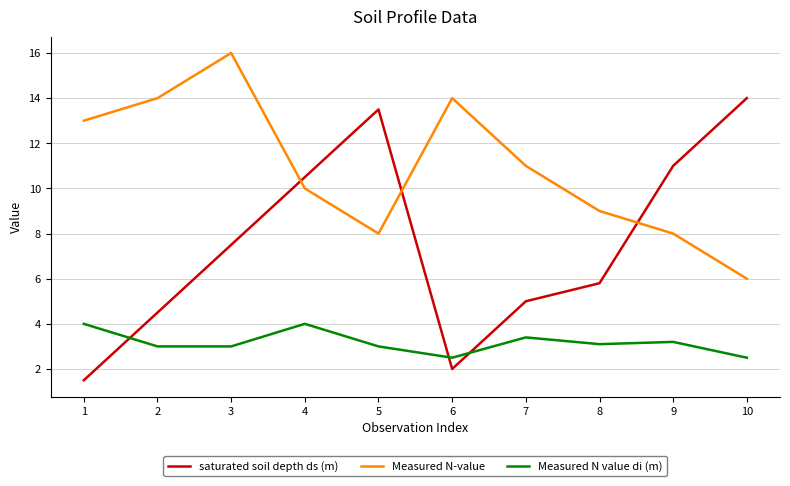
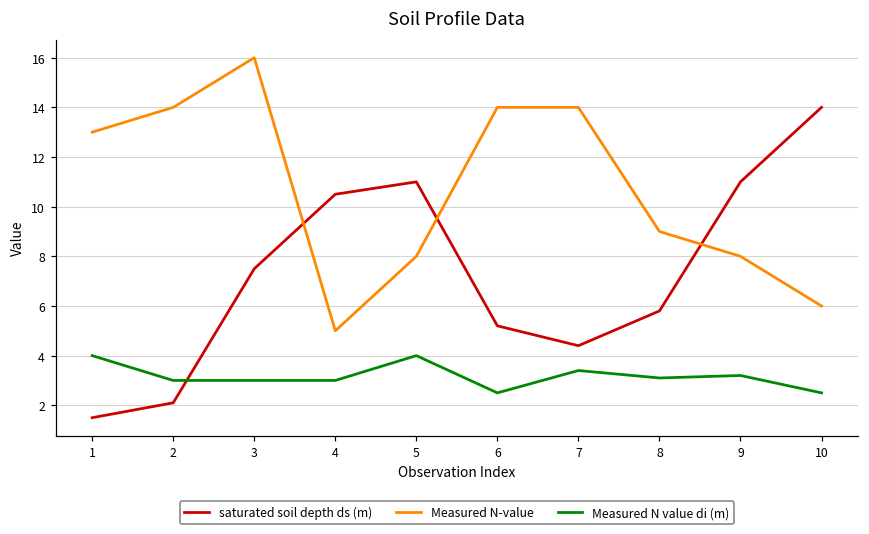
  {
    "saturated soil depth ds (m)": {
      "1": 1.5,
-     "2": 4.5,
+     "2": 2.1,
      "3": 7.5,
      "4": 10.5,
-     "5": 13.5,
-     "6": 2.0,
-     "7": 5.0,
+     "5": 11.0,
+     "6": 5.2,
+     "7": 4.4,
      "8": 5.8,
      "9": 11.0,
      "10": 14.0
    },
    "Measured N-value": {
      "1": 13,
      "2": 14,
      "3": 16,
-     "4": 10,
+     "4": 5,
      "5": 8,
      "6": 14,
-     "7": 11,
+     "7": 14,
      "8": 9,
      "9": 8,
      "10": 6
    },
    "Measured N value di (m)": {
      "1": 4,
      "2": 3,
      "3": 3,
-     "4": 4,
-     "5": 3,
+     "4": 3,
+     "5": 4,
      "6": 2.5,
      "7": 3.4,
      "8": 3,
      "9": 3.2,
      "10": 2.5
    }
  }
